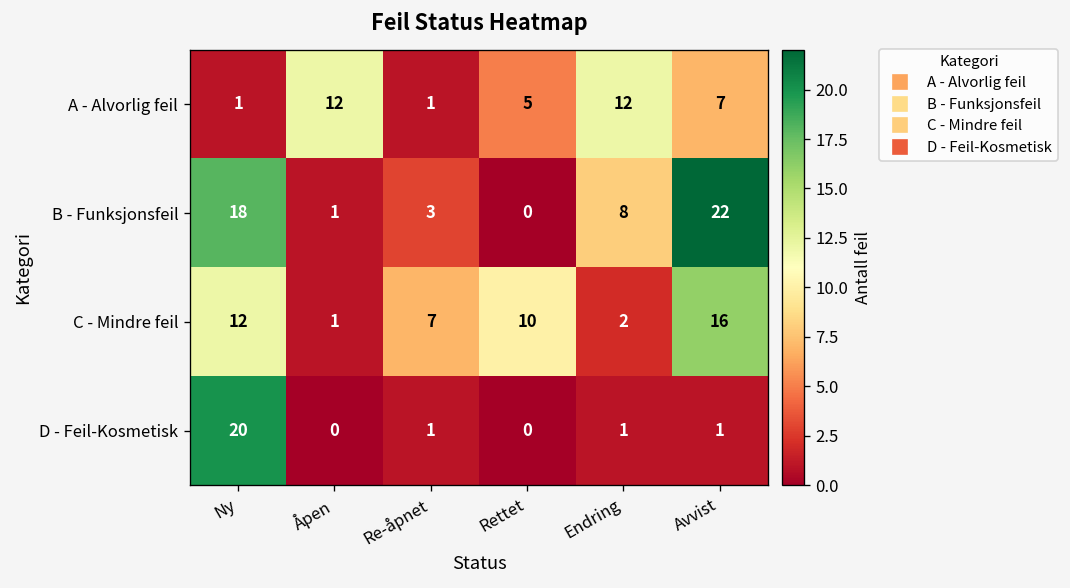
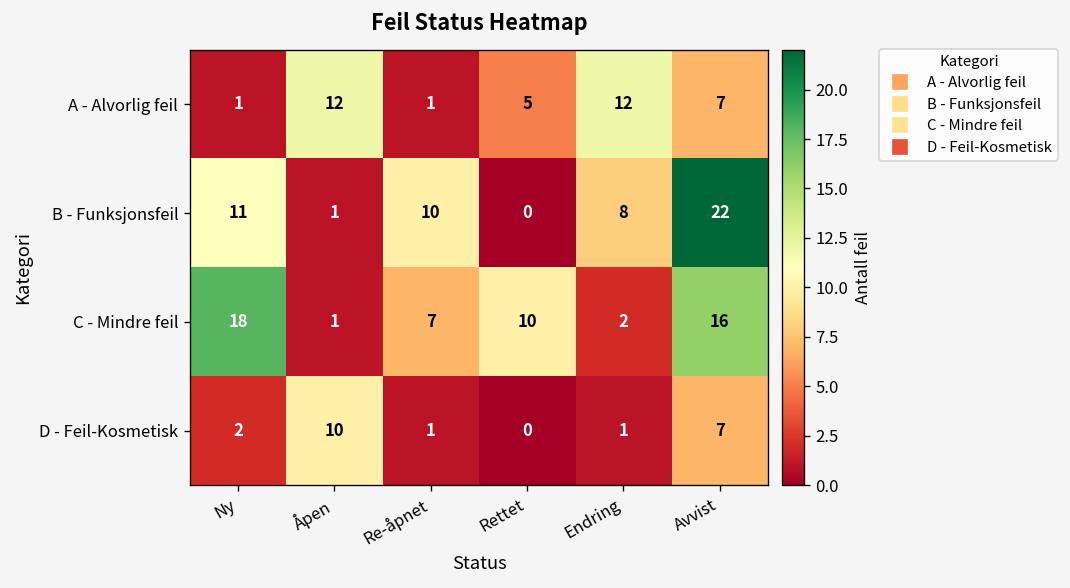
  {
    "A - Alvorlig feil": {
      "Ny": 1,
      "Åpen": 12,
      "Re-åpnet": 1,
      "Rettet": 5,
      "Endring": 12,
      "Avvist": 7
    },
    "B - Funksjonsfeil": {
-     "Ny": 18,
+     "Ny": 11,
      "Åpen": 1,
-     "Re-åpnet": 3,
+     "Re-åpnet": 10,
      "Rettet": 0,
      "Endring": 8,
      "Avvist": 22
    },
    "C - Mindre feil": {
-     "Ny": 12,
+     "Ny": 18,
      "Åpen": 1,
      "Re-åpnet": 7,
      "Rettet": 10,
      "Endring": 2,
      "Avvist": 16
    },
    "D - Feil-Kosmetisk": {
-     "Ny": 20,
-     "Åpen": 0,
+     "Ny": 2,
+     "Åpen": 10,
      "Re-åpnet": 1,
      "Rettet": 0,
      "Endring": 1,
-     "Avvist": 1
+     "Avvist": 7
    }
  }
